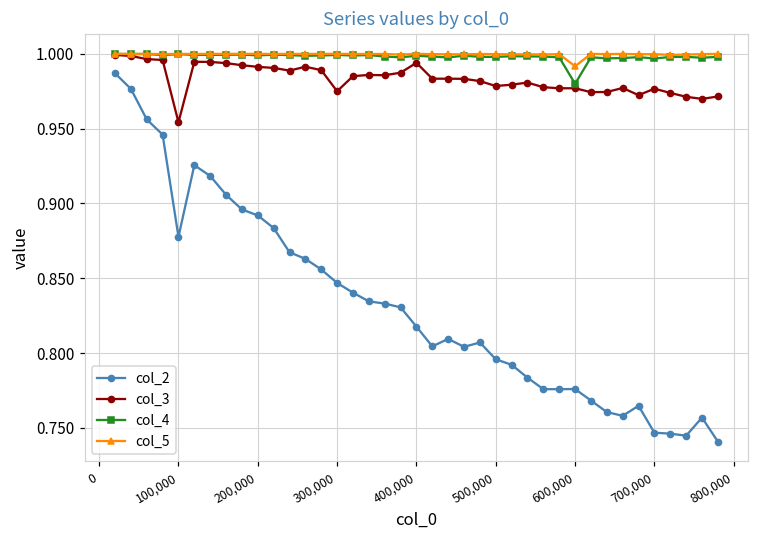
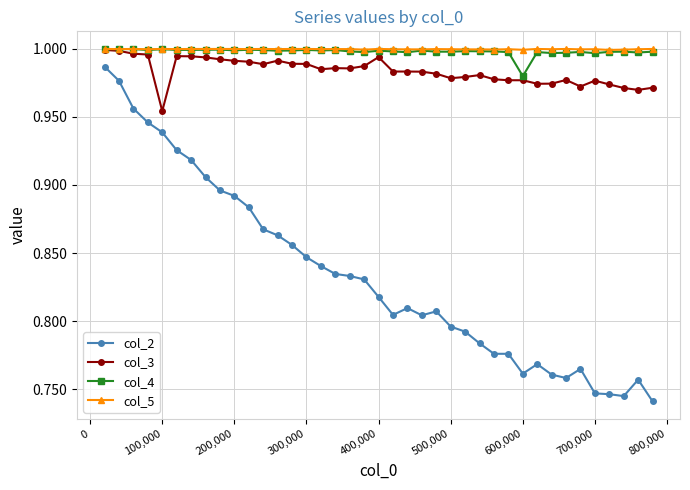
  {
    "col_2": {
-     "100,000": 0.878,
+     "100,000": 0.939,
      "200,000": 0.892,
      "300,000": 0.847,
      "400,000": 0.818,
      "500,000": 0.796,
-     "600,000": 0.776,
+     "600,000": 0.761,
      "700,000": 0.747
    },
    "col_3": {
      "100,000": 0.954,
      "200,000": 0.991,
-     "300,000": 0.975,
+     "300,000": 0.989,
      "400,000": 0.994,
      "500,000": 0.979,
      "600,000": 0.977,
      "700,000": 0.977
    },
    "col_4": {
      "600,000": 0.980,
      "700,000": 0.997
    },
    "col_5": {
-     "600,000": 0.992,
+     "600,000": 0.999,
      "700,000": 1.000
    }
  }
